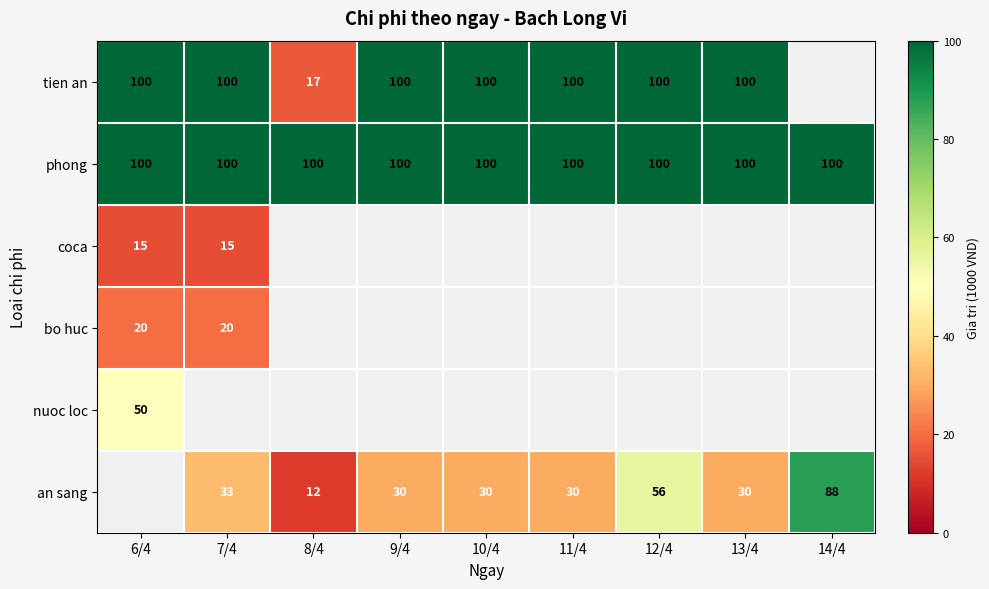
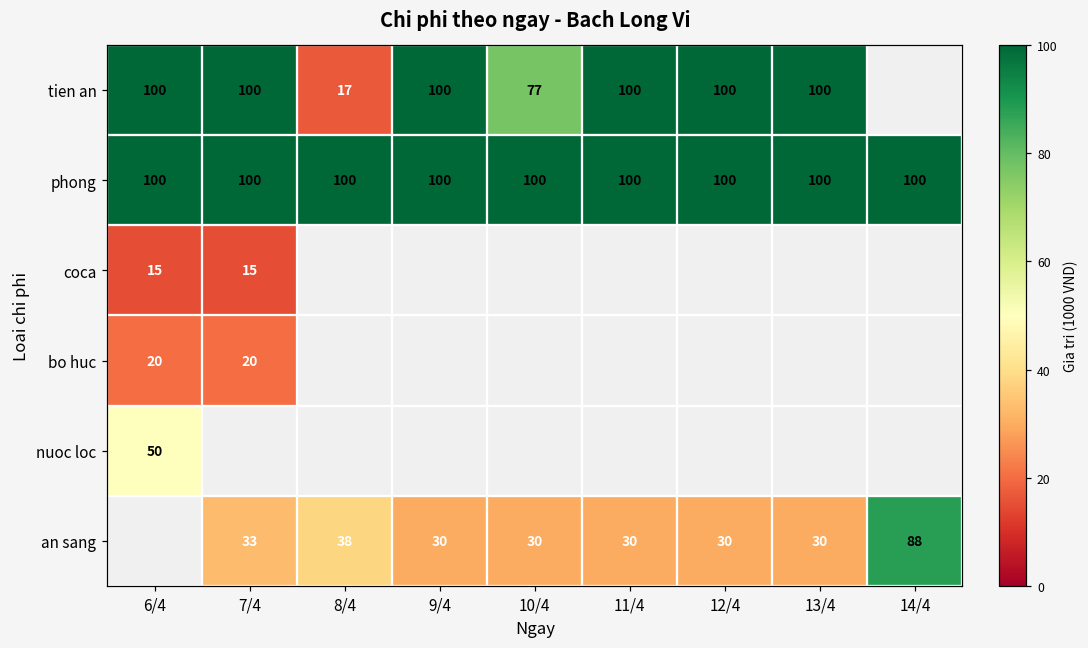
  {
    "tien an": {
      "6/4": 100,
      "7/4": 100,
      "8/4": 17,
      "9/4": 100,
-     "10/4": 100,
+     "10/4": 77,
      "11/4": 100,
      "12/4": 100,
      "13/4": 100
    },
    "phong": {
      "6/4": 100,
      "7/4": 100,
      "8/4": 100,
      "9/4": 100,
      "10/4": 100,
      "11/4": 100,
      "12/4": 100,
      "13/4": 100,
      "14/4": 100
    },
    "coca": {
      "6/4": 15,
      "7/4": 15
    },
    "bo huc": {
      "6/4": 20,
      "7/4": 20
    },
    "nuoc loc": {
      "6/4": 50
    },
    "an sang": {
      "7/4": 33,
-     "8/4": 12,
+     "8/4": 38,
      "9/4": 30,
      "10/4": 30,
      "11/4": 30,
-     "12/4": 56,
+     "12/4": 30,
      "13/4": 30,
      "14/4": 88
    }
  }
